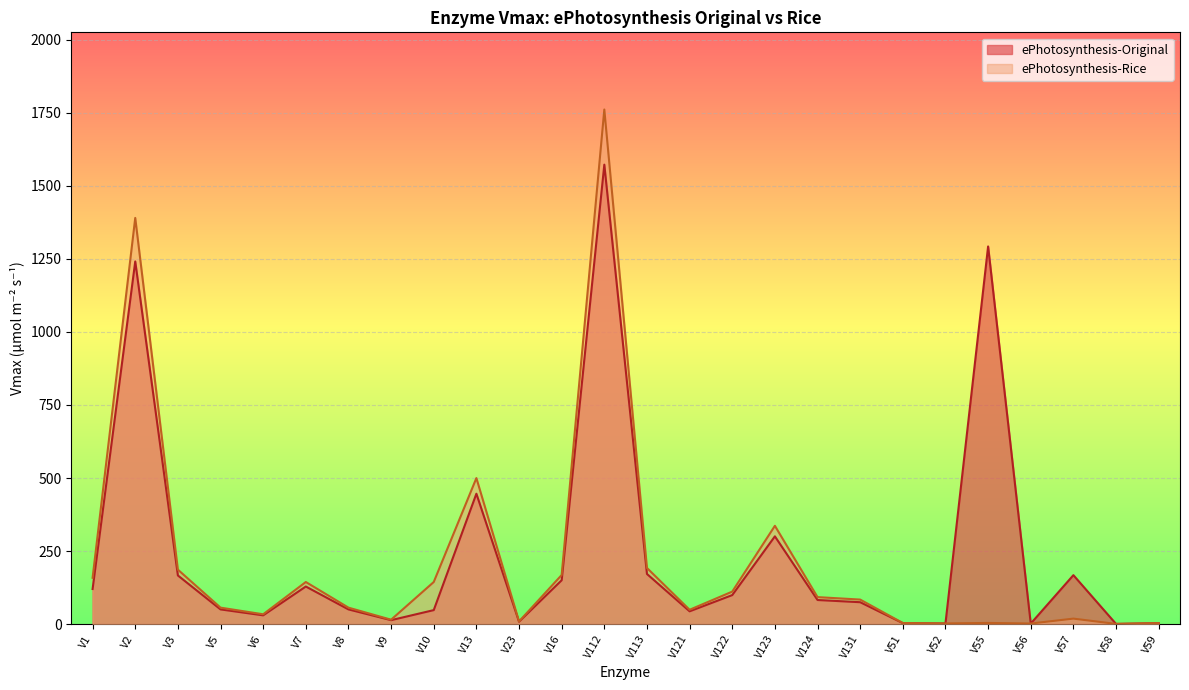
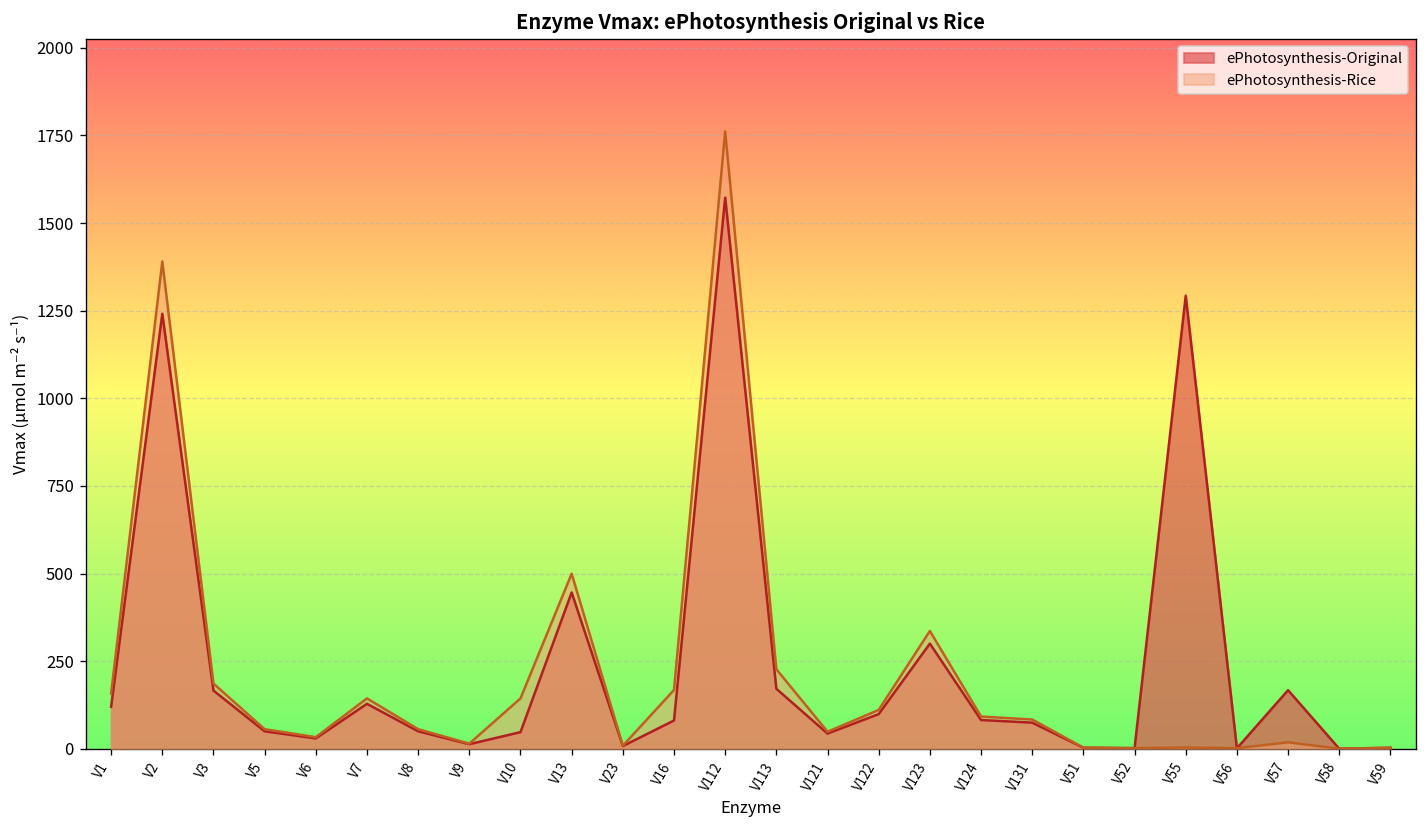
  {
    "ePhotosynthesis-Original": {
      "V1": 120,
      "V2": 1240,
      "V3": 170,
      "V7": 130,
      "V10": 50,
      "V13": 450,
-     "V16": 150,
+     "V16": 80,
      "V112": 1570,
      "V113": 170,
      "V122": 100,
      "V123": 300,
      "V124": 80,
      "V131": 70,
      "V55": 1290,
      "V57": 170
    },
    "ePhotosynthesis-Rice": {
      "V1": 160,
      "V2": 1390,
      "V3": 190,
      "V7": 140,
      "V10": 140,
      "V13": 500,
      "V16": 170,
      "V112": 1760,
-     "V113": 190,
+     "V113": 230,
      "V122": 110,
      "V123": 340,
      "V124": 90,
      "V131": 80,
      "V55": 0,
      "V57": 20
    }
  }
